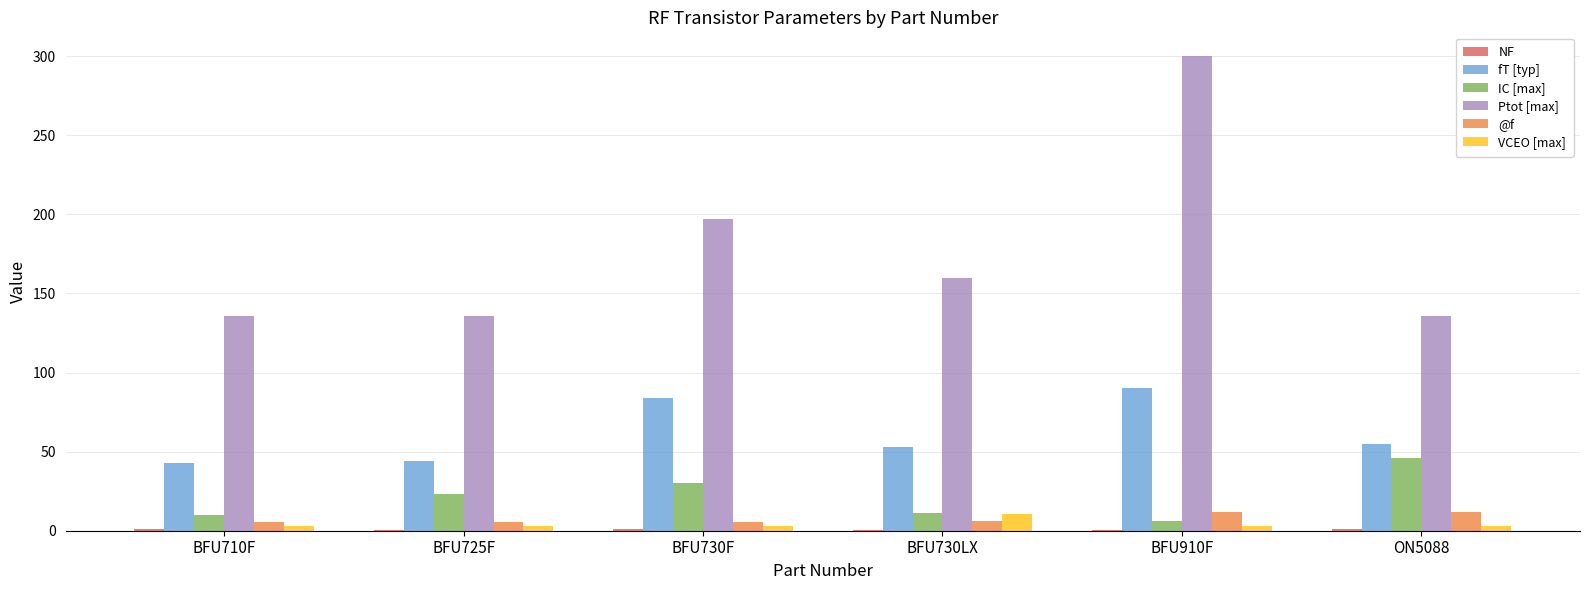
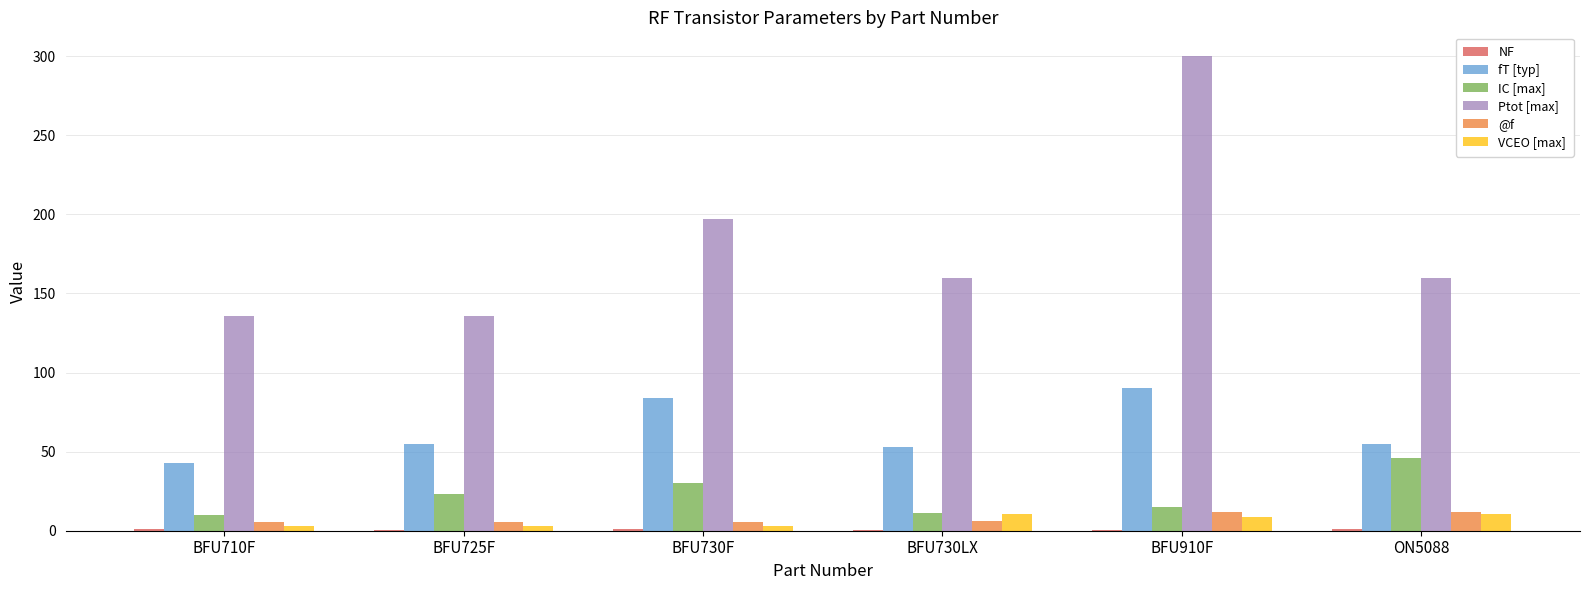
  {
    "fT [typ]": {
      "BFU710F": 43,
-     "BFU725F": 44,
+     "BFU725F": 55,
      "BFU730F": 84,
      "BFU730LX": 53,
      "BFU910F": 90,
      "ON5088": 55
    },
    "IC [max]": {
      "BFU710F": 10,
      "BFU725F": 23,
      "BFU730F": 30,
      "BFU730LX": 11,
-     "BFU910F": 6,
+     "BFU910F": 15,
      "ON5088": 46
    },
    "Ptot [max]": {
      "BFU710F": 136,
      "BFU725F": 136,
      "BFU730F": 197,
      "BFU730LX": 160,
      "BFU910F": 300,
-     "ON5088": 136
+     "ON5088": 160
    },
    "VCEO [max]": {
      "BFU710F": 3,
      "BFU725F": 3,
      "BFU730F": 3,
      "BFU730LX": 11,
-     "BFU910F": 3,
-     "ON5088": 3
+     "BFU910F": 9,
+     "ON5088": 11
    }
  }
